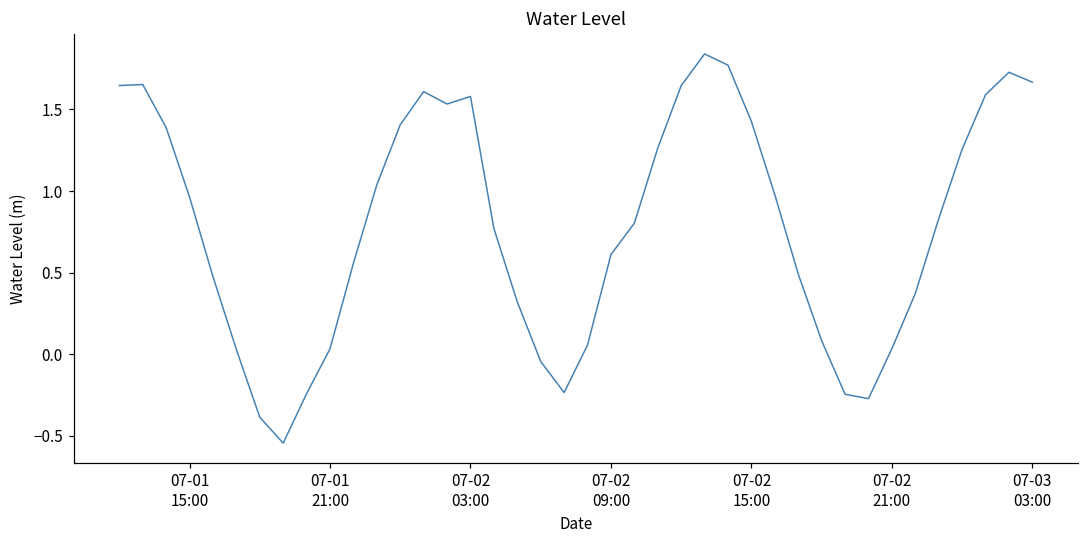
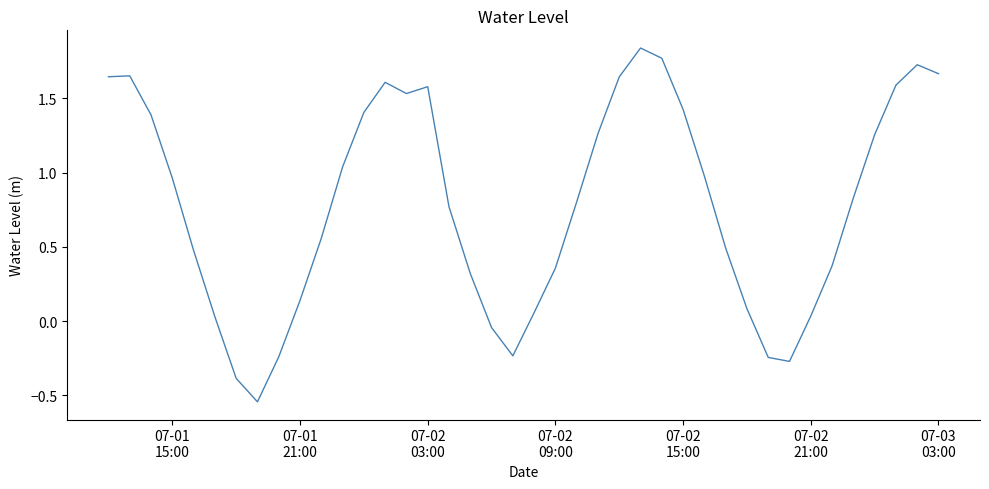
  {
    "07-01 15:00": 0.96,
-   "07-01 21:00": 0.03,
+   "07-01 21:00": 0.14,
    "07-02 03:00": 1.58,
-   "07-02 09:00": 0.61,
+   "07-02 09:00": 0.36,
    "07-02 15:00": 1.43,
    "07-02 21:00": 0.03,
    "07-03 03:00": 1.67
  }
